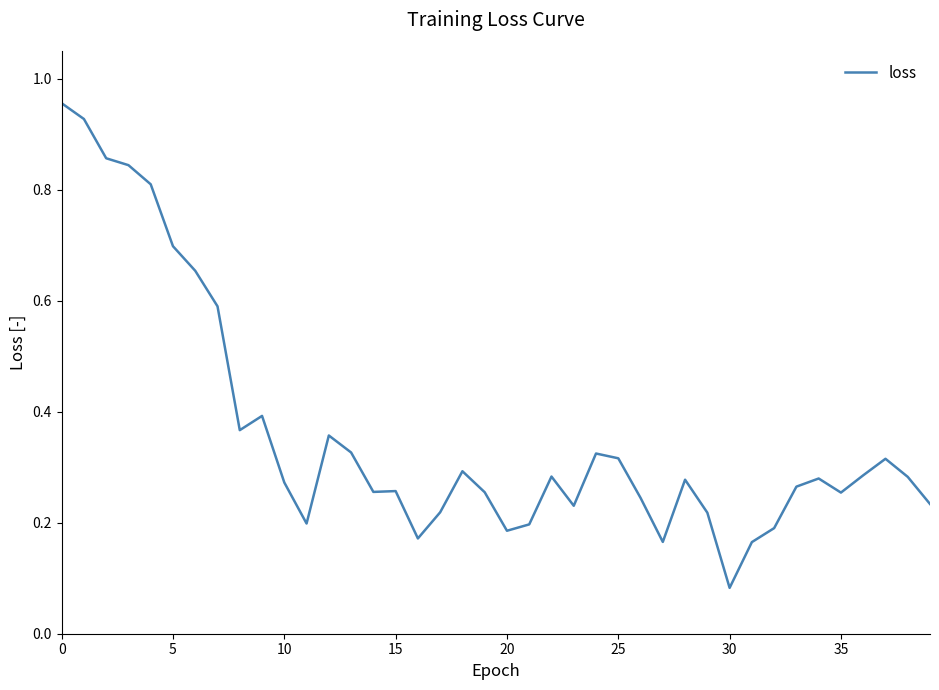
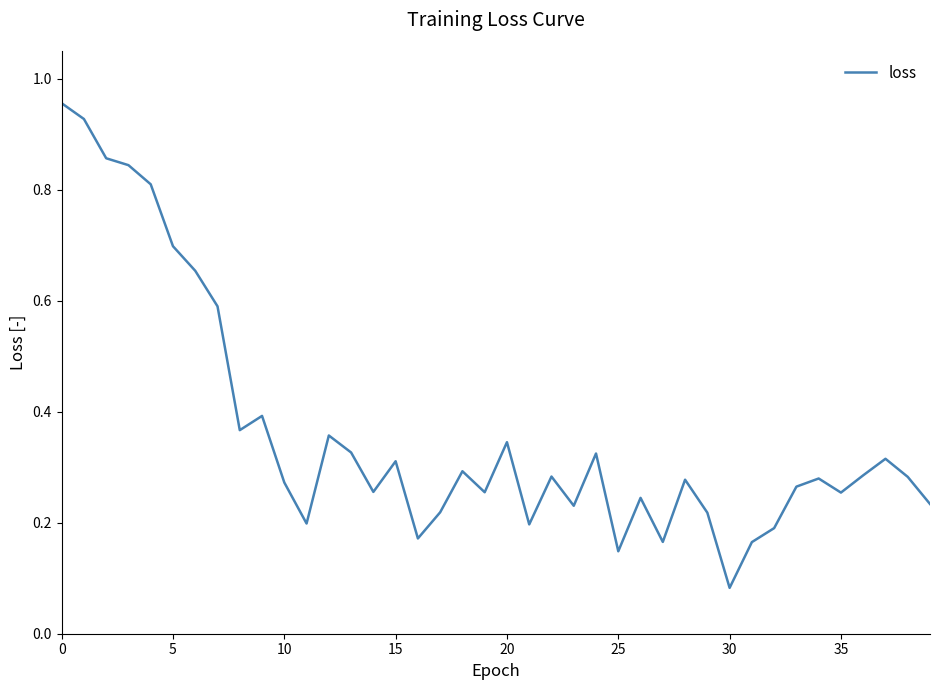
  {
    "0": 0.96,
    "5": 0.70,
    "10": 0.27,
-   "15": 0.26,
-   "20": 0.19,
-   "25": 0.32,
+   "15": 0.31,
+   "20": 0.35,
+   "25": 0.15,
    "30": 0.08,
    "35": 0.25
  }
